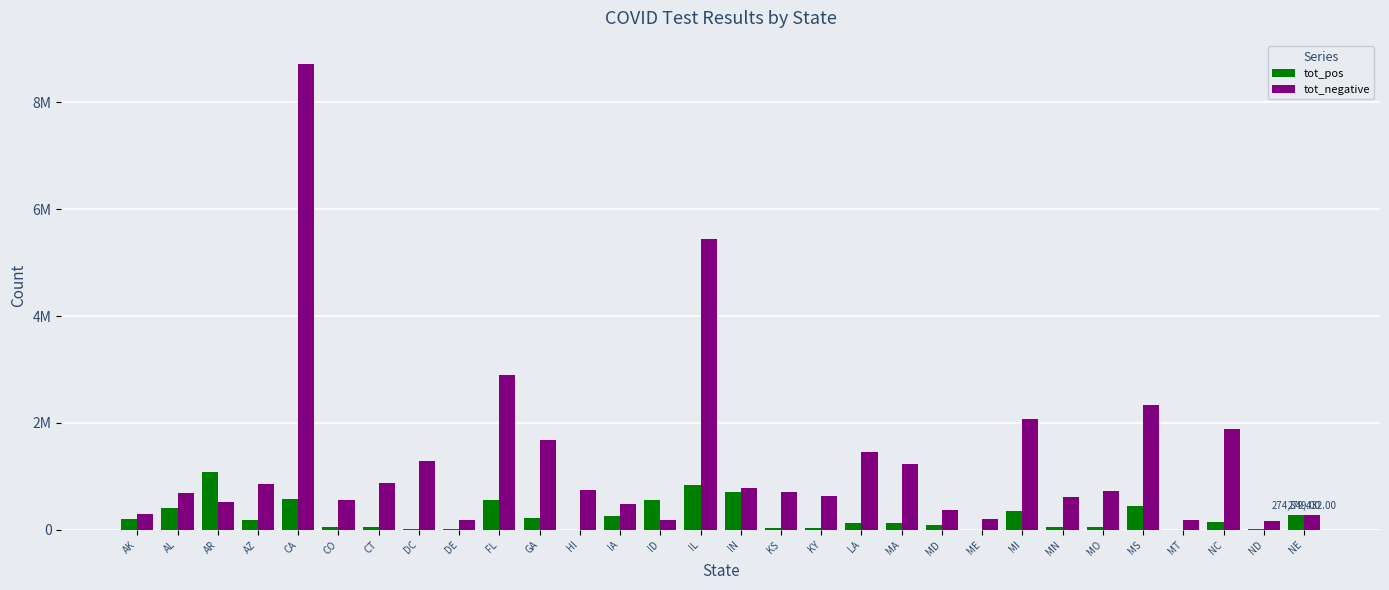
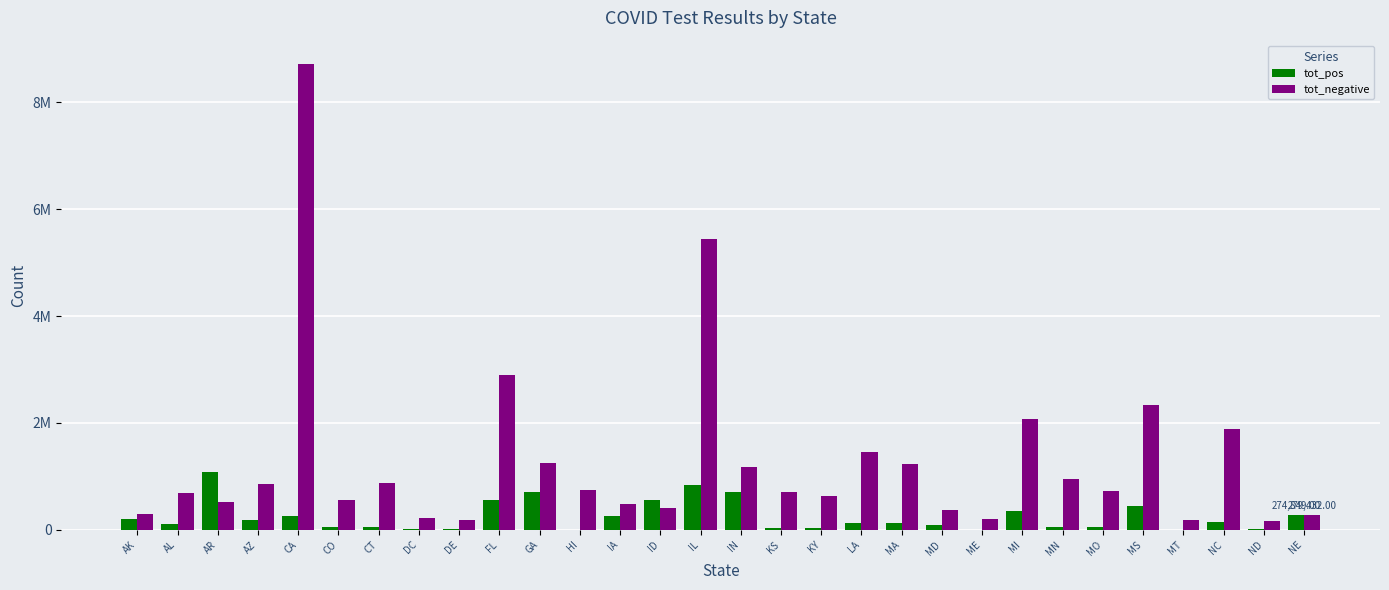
  {
    "tot_pos": {
      "AK": 200000,
-     "AL": 400000,
+     "AL": 100000,
      "AR": 1100000,
      "AZ": 200000,
-     "CA": 600000,
+     "CA": 300000,
      "CO": 100000,
      "CT": 100000,
      "FL": 600000,
-     "GA": 200000,
+     "GA": 700000,
      "IA": 300000,
      "ID": 600000,
      "IL": 800000,
      "IN": 700000,
      "LA": 100000,
      "MA": 100000,
      "MD": 100000,
      "MI": 400000,
      "MN": 100000,
      "MO": 100000,
      "MS": 400000,
      "NC": 100000
    },
    "tot_negative": {
      "AK": 300000,
      "AL": 700000,
      "AR": 500000,
      "AZ": 900000,
      "CA": 8700000,
      "CO": 500000,
      "CT": 900000,
-     "DC": 1300000,
+     "DC": 200000,
      "DE": 200000,
      "FL": 2900000,
-     "GA": 1700000,
+     "GA": 1200000,
      "HI": 700000,
      "IA": 500000,
-     "ID": 200000,
+     "ID": 400000,
      "IL": 5400000,
-     "IN": 800000,
+     "IN": 1200000,
      "KS": 700000,
      "KY": 600000,
      "LA": 1500000,
      "MA": 1200000,
      "MD": 400000,
      "ME": 200000,
      "MI": 2100000,
-     "MN": 600000,
+     "MN": 1000000,
      "MO": 700000,
      "MS": 2300000,
      "MT": 200000,
      "NC": 1900000,
      "ND": 200000
    }
  }
